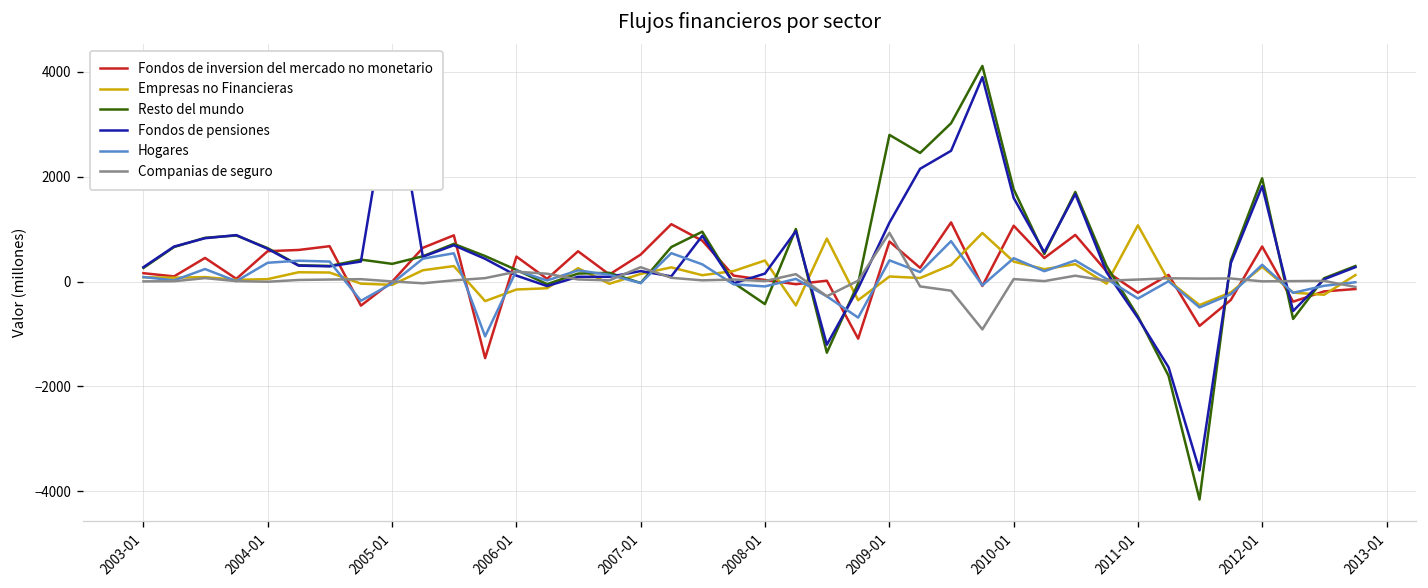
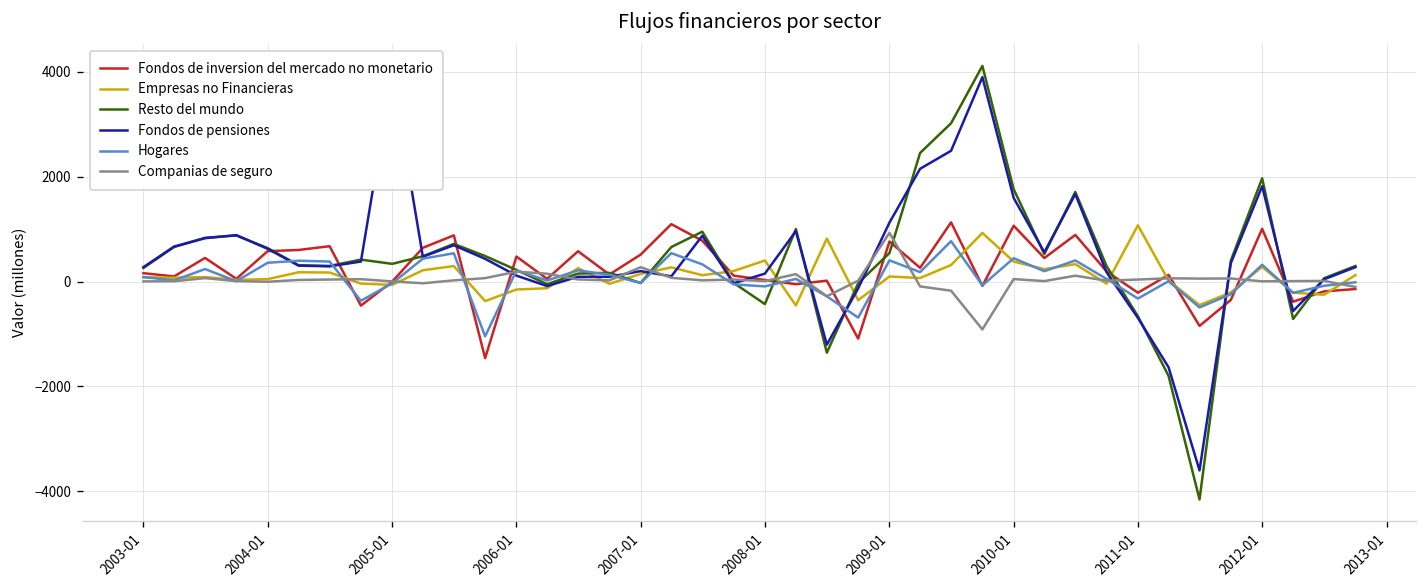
  {
    "Fondos de inversion del mercado no monetario": {
      "2003-01": 200,
      "2006-01": 500,
      "2007-01": 500,
      "2009-01": 800,
      "2010-01": 1100,
      "2011-01": -200,
-     "2012-01": 700
+     "2012-01": 1000
    },
    "Empresas no Financieras": {
      "2006-01": -200,
      "2008-01": 400,
      "2009-01": 100,
      "2010-01": 400,
      "2011-01": 1100
    },
    "Resto del mundo": {
      "2005-01": 300,
      "2008-01": -400,
-     "2009-01": 2800,
+     "2009-01": 500,
      "2010-01": 1800,
      "2012-01": 2000
    },
    "Fondos de pensiones": {
      "2006-01": 100,
      "2008-01": 200,
      "2009-01": 1100,
      "2010-01": 1600,
      "2012-01": 1800
    },
    "Hogares": {
      "2004-01": 400,
      "2008-01": -100,
      "2009-01": 400,
      "2010-01": 400,
      "2011-01": -300
    },
    "Companias de seguro": {
      "2003-01": 0,
      "2007-01": 300,
      "2009-01": 900,
      "2010-01": 0,
      "2011-01": 0,
      "2012-01": 0
    }
  }
